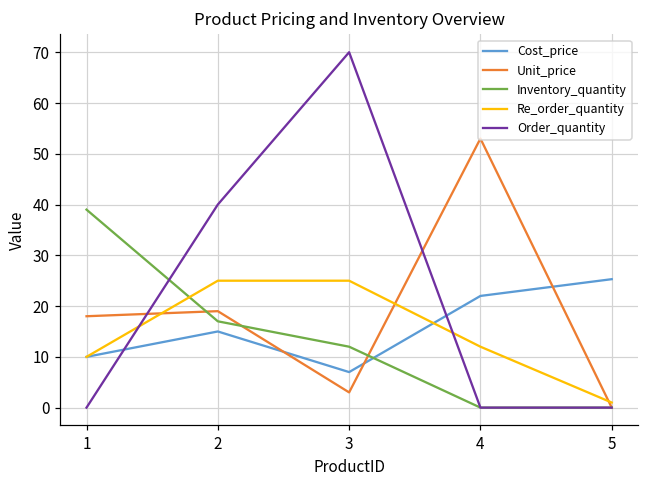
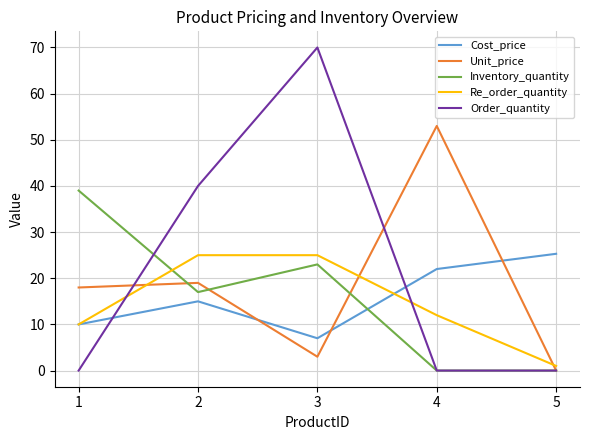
  {
    "Cost_price": {
      "2": 15,
      "3": 7,
      "4": 22,
      "5": 25
    },
    "Unit_price": {
      "1": 18,
      "2": 19,
      "3": 3,
      "4": 53
    },
    "Inventory_quantity": {
      "1": 39,
      "2": 17,
-     "3": 12
+     "3": 23
    },
    "Re_order_quantity": {
      "2": 25,
      "3": 25,
      "4": 12,
      "5": 1
    },
    "Order_quantity": {
      "1": 0,
      "2": 40,
      "3": 70
    }
  }
